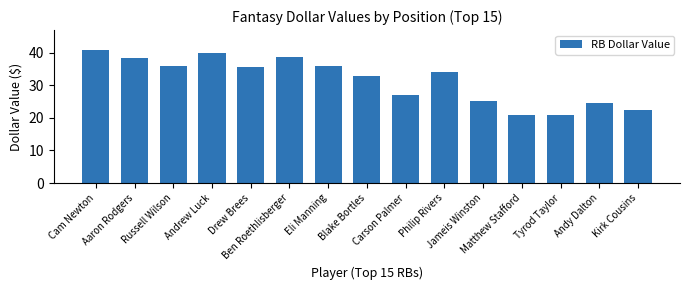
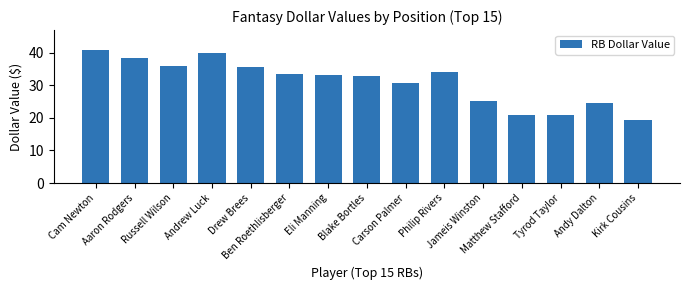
  {
    "Cam Newton": 41,
    "Aaron Rodgers": 39,
    "Russell Wilson": 36,
    "Andrew Luck": 40,
    "Drew Brees": 36,
-   "Ben Roethlisberger": 39,
-   "Eli Manning": 36,
+   "Ben Roethlisberger": 34,
+   "Eli Manning": 33,
    "Blake Bortles": 33,
-   "Carson Palmer": 27,
+   "Carson Palmer": 31,
    "Philip Rivers": 34,
    "Jameis Winston": 25,
    "Matthew Stafford": 21,
    "Tyrod Taylor": 21,
    "Andy Dalton": 25,
-   "Kirk Cousins": 23
+   "Kirk Cousins": 19
  }
